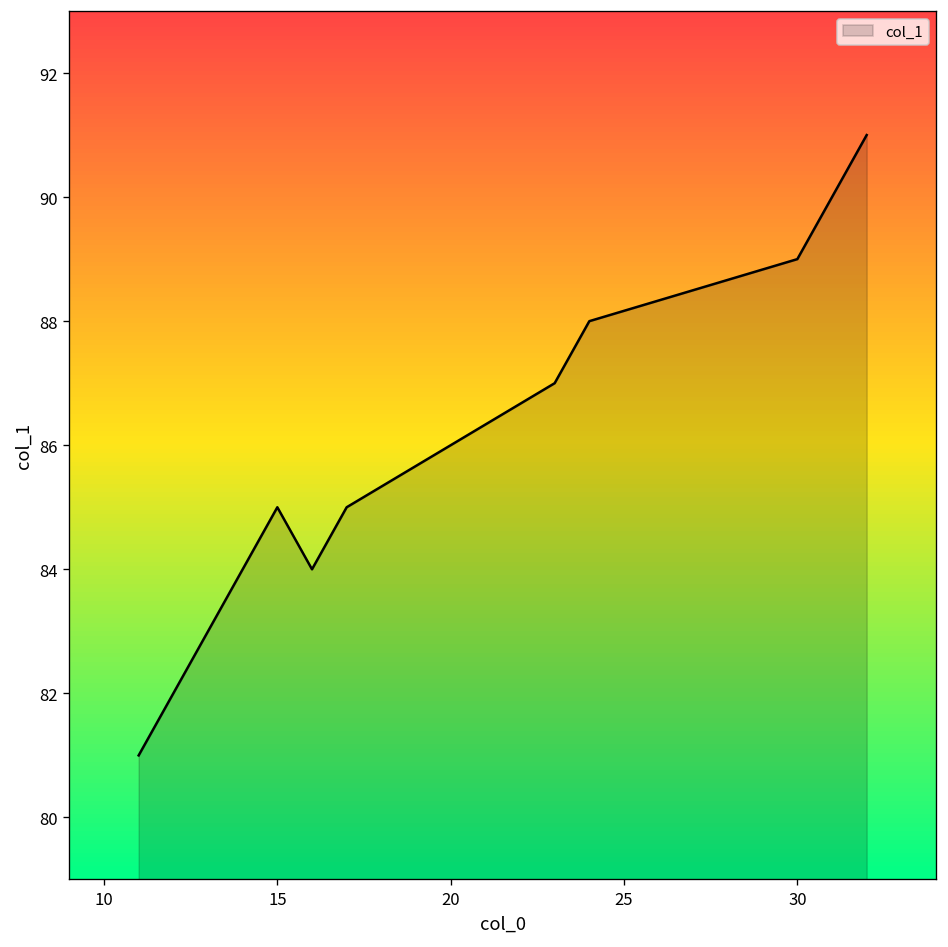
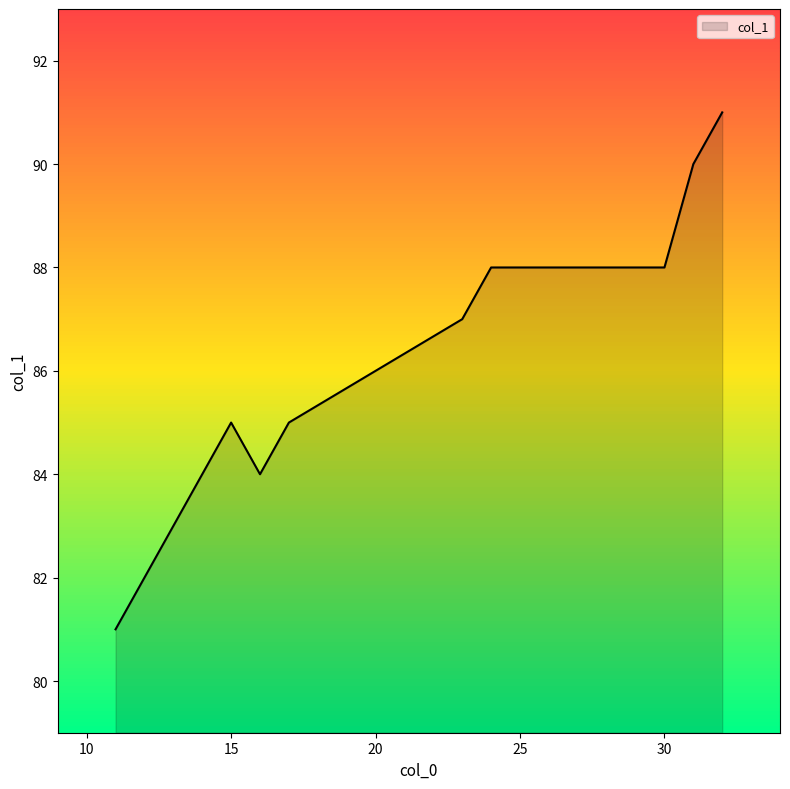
  {
    "15": 85,
    "20": 86,
-   "30": 89
+   "30": 88
  }
